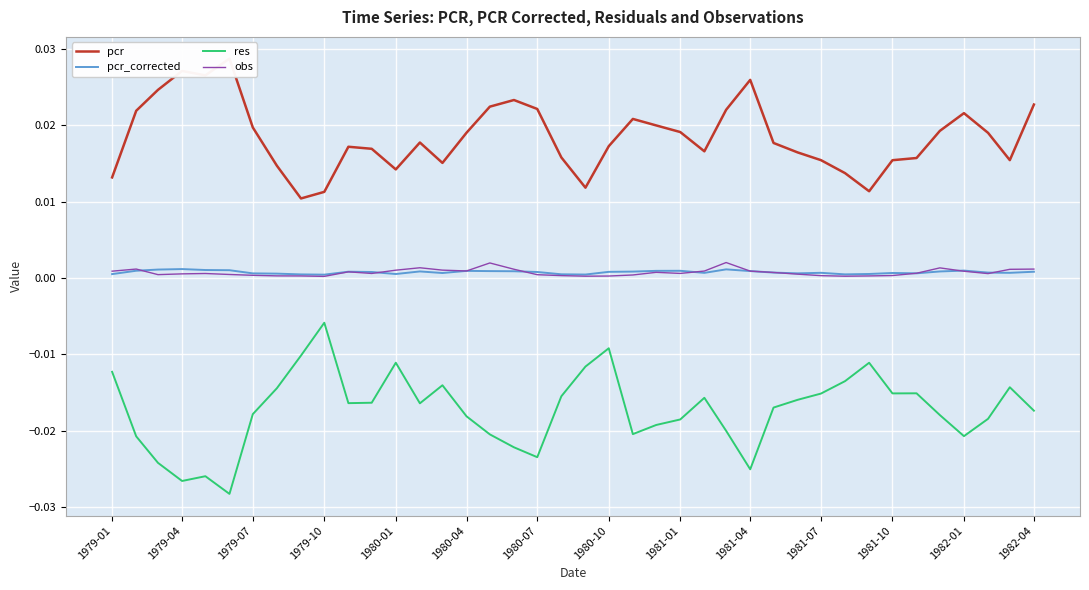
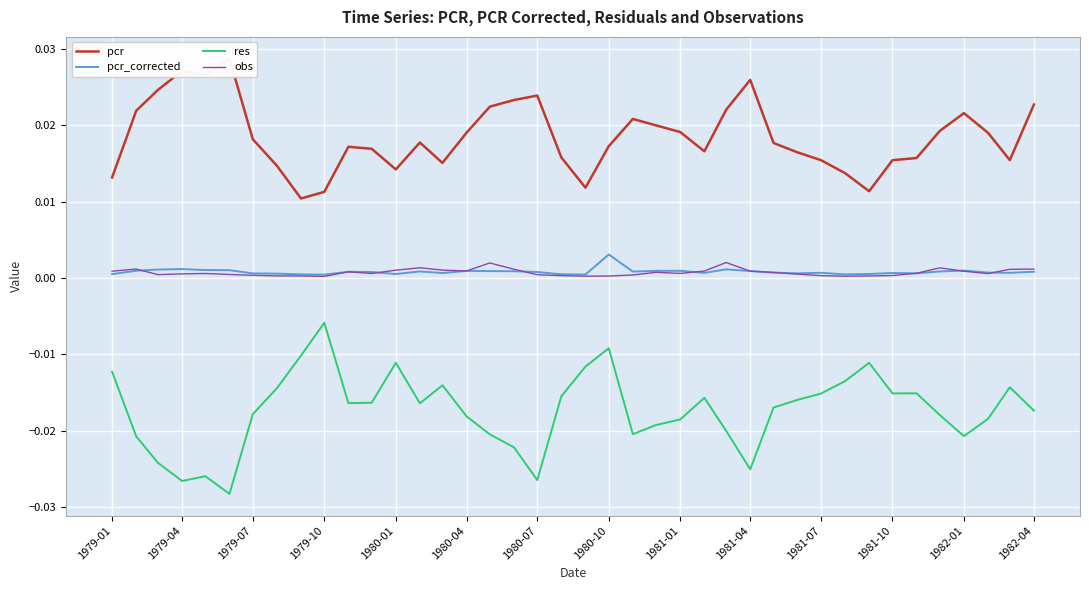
  {
    "pcr": {
      "1979-01": 0.013,
-     "1979-07": 0.020,
+     "1979-07": 0.018,
      "1979-10": 0.011,
      "1980-01": 0.014,
      "1980-04": 0.019,
-     "1980-07": 0.022,
+     "1980-07": 0.024,
      "1980-10": 0.017,
      "1981-01": 0.019,
      "1981-04": 0.026,
      "1981-07": 0.015,
      "1981-10": 0.015,
      "1982-01": 0.022,
      "1982-04": 0.023
    },
    "pcr_corrected": {
      "1979-01": 0.001,
      "1979-04": 0.001,
      "1980-01": 0.001,
      "1980-07": 0.001,
-     "1980-10": 0.001,
+     "1980-10": 0.003,
      "1981-01": 0.001,
      "1981-07": 0.001,
      "1982-04": 0.001
    },
    "res": {
      "1979-01": -0.012,
      "1979-04": -0.027,
      "1979-07": -0.018,
      "1979-10": -0.006,
      "1980-01": -0.011,
      "1980-04": -0.018,
-     "1980-07": -0.023,
+     "1980-07": -0.026,
      "1980-10": -0.009,
      "1981-01": -0.019,
      "1981-04": -0.025,
      "1981-07": -0.015,
      "1981-10": -0.015,
      "1982-01": -0.021,
      "1982-04": -0.017
    },
    "obs": {
      "1979-01": 0.001,
      "1979-04": 0.001,
      "1980-01": 0.001,
      "1980-07": 0.000,
      "1980-10": 0.000,
      "1981-01": 0.001,
      "1981-07": 0.000,
      "1982-04": 0.001
    }
  }
